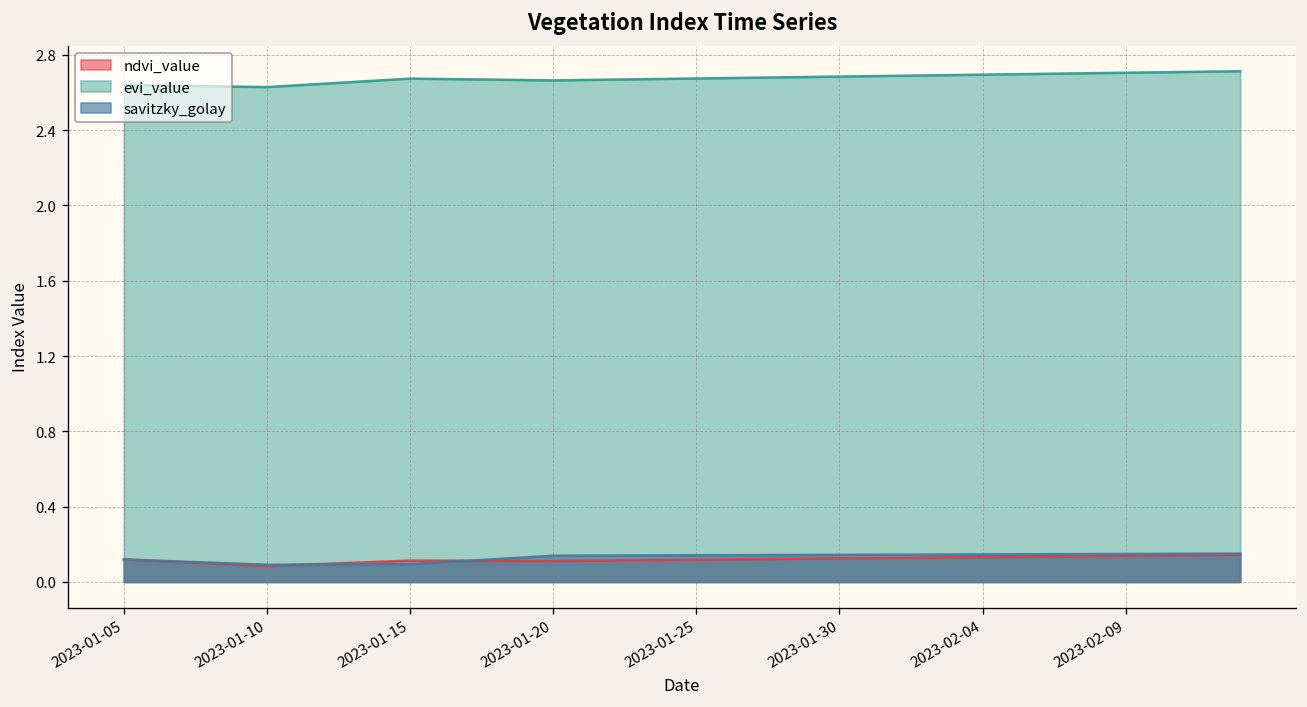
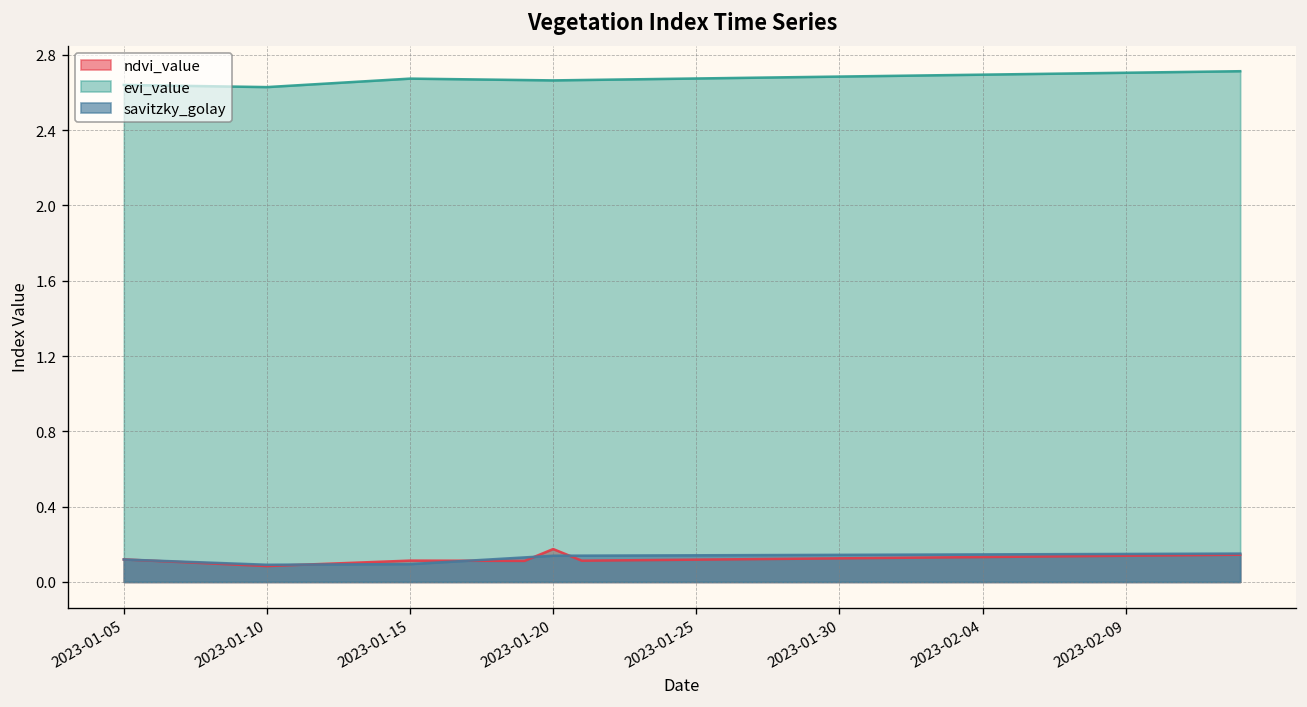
  {
    "ndvi_value": {
      "2023-01-15": 0.11,
-     "2023-01-20": 0.11,
+     "2023-01-20": 0.17,
      "2023-01-25": 0.12,
      "2023-01-30": 0.13
    }
  }
